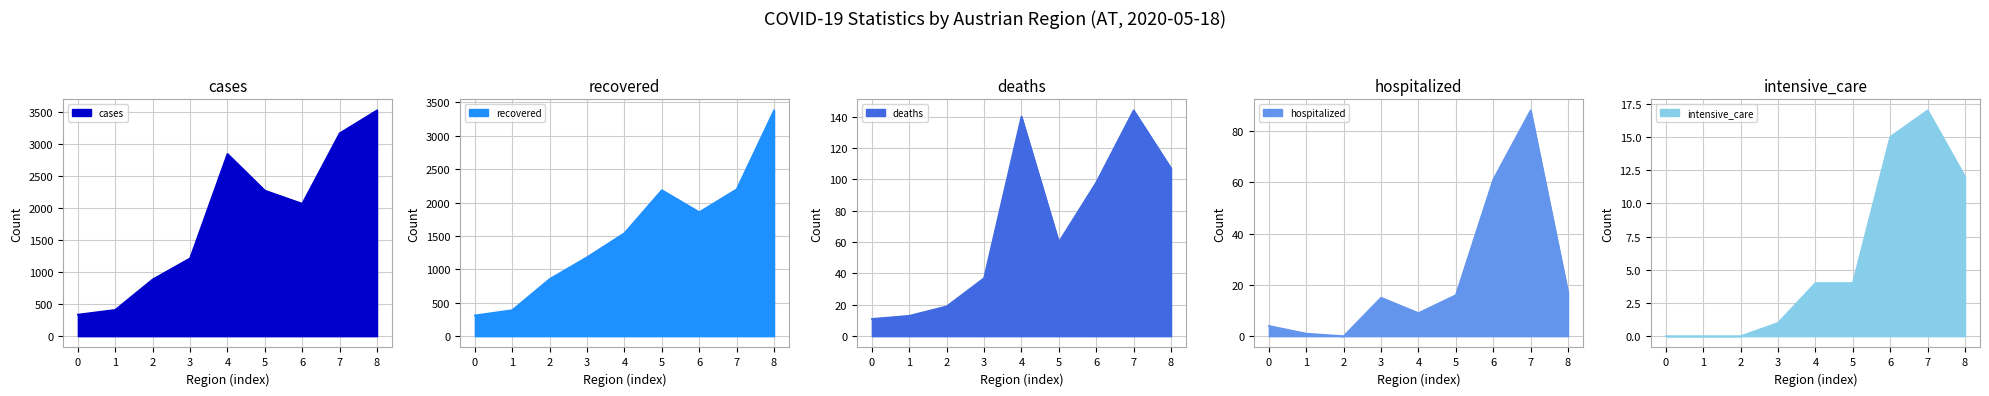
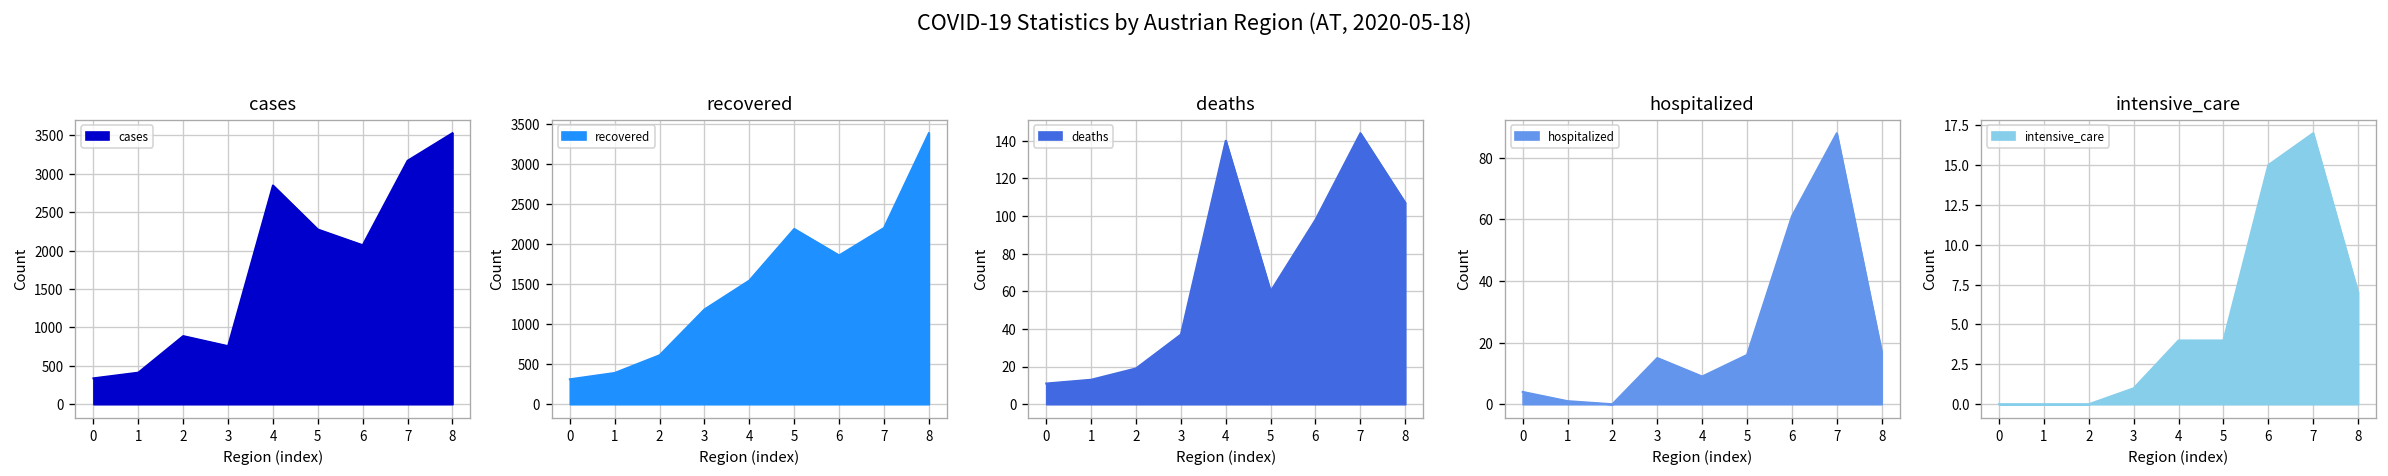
  {
    "cases": {
      "0": 300,
      "1": 400,
      "2": 900,
-     "3": 1200,
+     "3": 800,
      "4": 2800,
      "5": 2300,
      "6": 2100,
      "7": 3200,
      "8": 3500
    },
    "recovered": {
      "0": 300,
      "1": 400,
-     "2": 900,
+     "2": 600,
      "3": 1200,
      "4": 1500,
      "5": 2200,
      "6": 1900,
      "7": 2200,
      "8": 3400
    },
    "deaths": {
      "0": 11,
      "1": 13,
      "2": 19,
      "3": 37,
      "4": 140,
      "5": 60,
      "6": 98,
      "7": 144,
      "8": 107
    },
    "hospitalized": {
      "0": 4,
      "1": 1,
      "2": 0,
      "3": 15,
      "4": 9,
      "5": 16,
      "6": 61,
      "7": 88,
      "8": 17
    },
    "intensive_care": {
      "0": 0,
      "1": 0,
      "2": 0,
      "3": 1,
      "4": 4,
      "5": 4,
      "6": 15,
      "7": 17,
-     "8": 12
+     "8": 7
    }
  }
